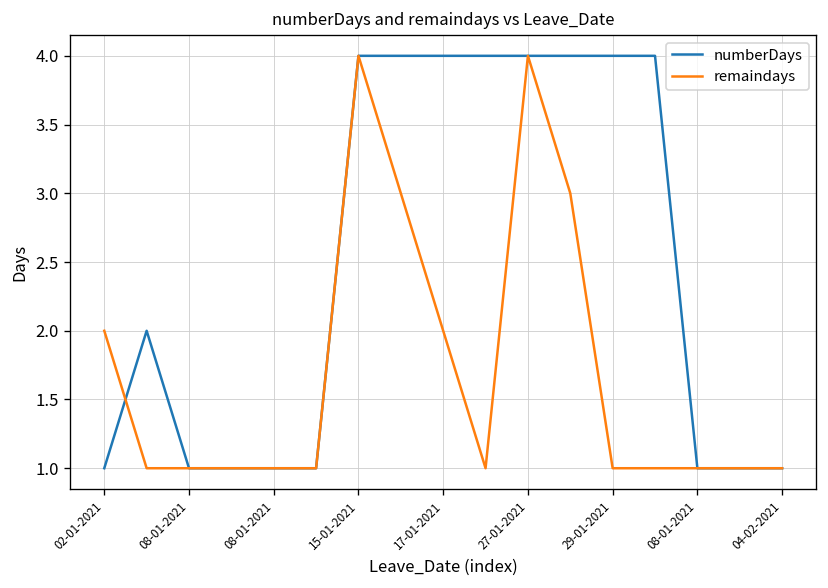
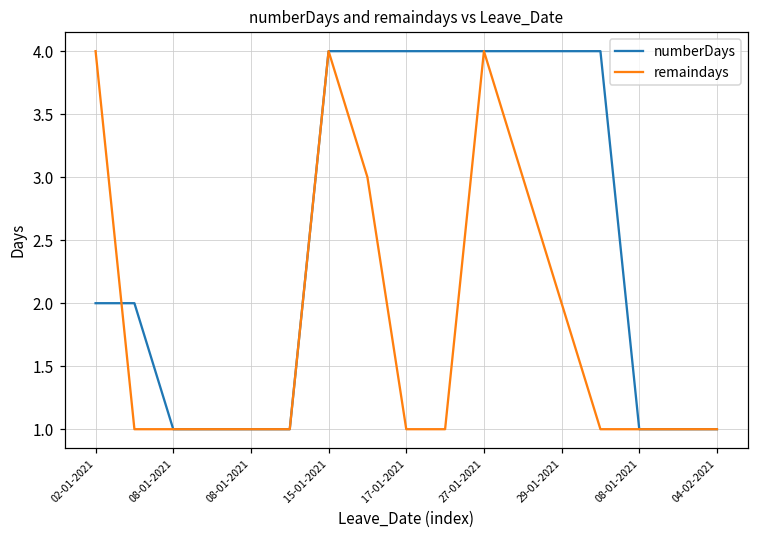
  {
    "numberDays": {
-     "02-01-2021": 1,
+     "02-01-2021": 2,
      "17-01-2021": 4,
      "29-01-2021": 4
    },
    "remaindays": {
-     "02-01-2021": 2,
-     "17-01-2021": 2,
-     "29-01-2021": 1
+     "02-01-2021": 4,
+     "17-01-2021": 1,
+     "29-01-2021": 2
    }
  }
